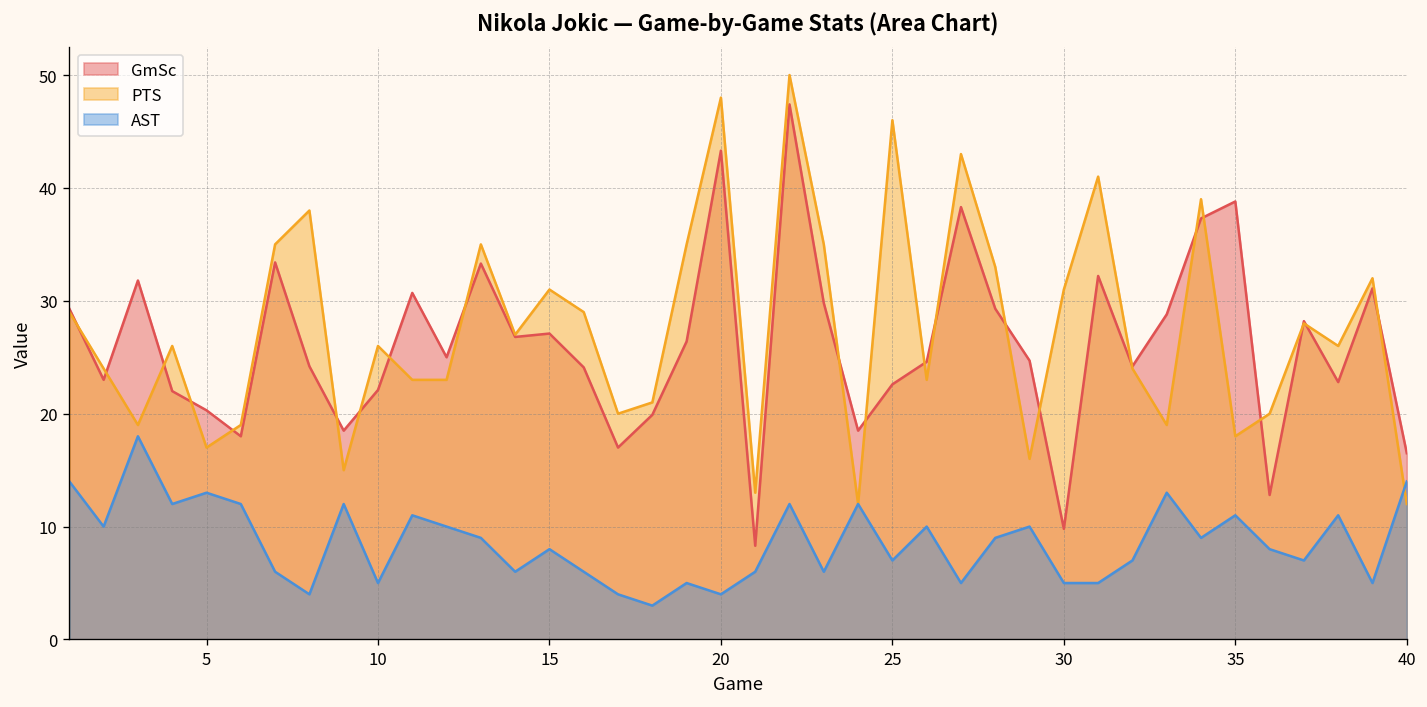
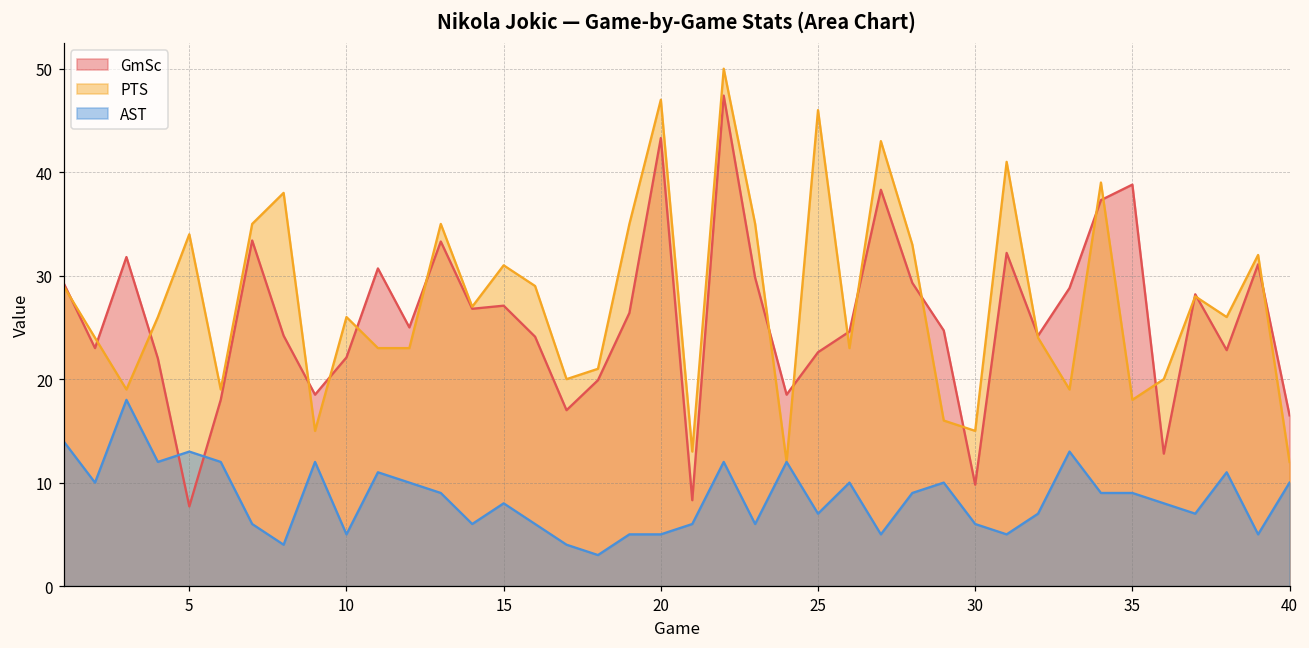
  {
    "GmSc": {
-     "5": 20,
+     "5": 8,
      "10": 22,
      "15": 27,
      "20": 43,
      "25": 23,
      "30": 10,
      "35": 39,
      "40": 17
    },
    "PTS": {
-     "5": 17,
+     "5": 34,
      "10": 26,
      "15": 31,
-     "20": 48,
+     "20": 47,
      "25": 46,
-     "30": 31,
+     "30": 15,
      "35": 18,
      "40": 12
    },
    "AST": {
      "5": 13,
      "10": 5,
      "15": 8,
-     "20": 4,
+     "20": 5,
      "25": 7,
-     "30": 5,
-     "35": 11,
-     "40": 14
+     "30": 6,
+     "35": 9,
+     "40": 10
    }
  }
